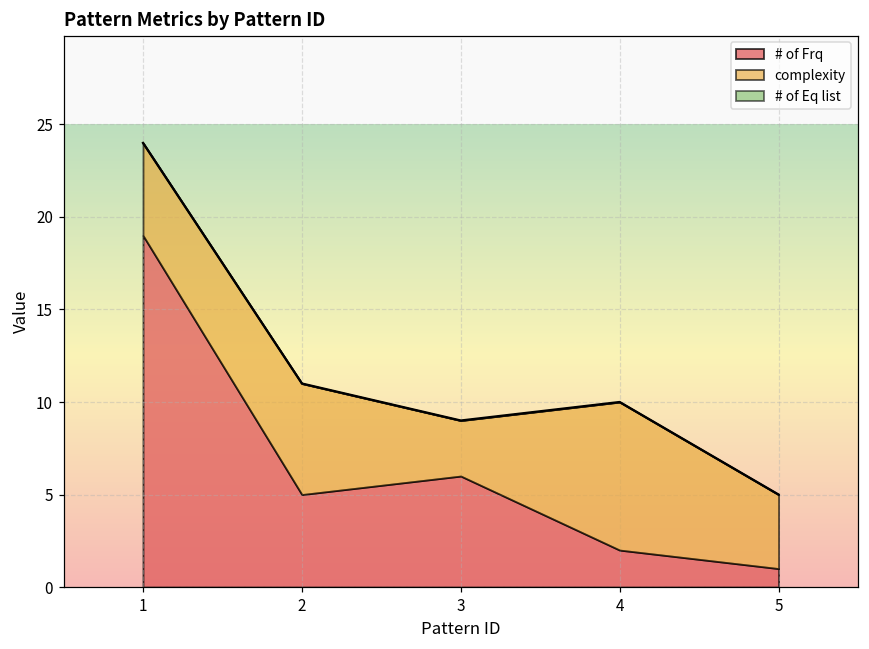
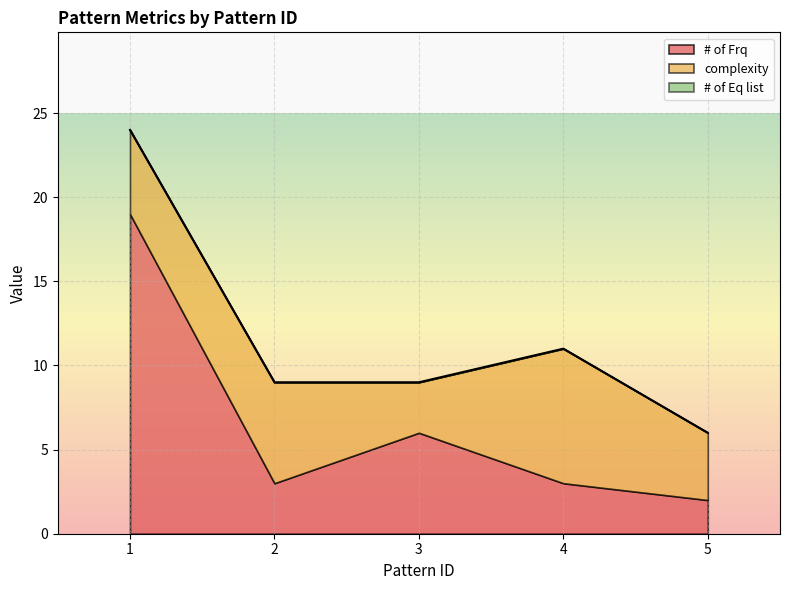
  {
    "# of Frq": {
      "1": 19,
-     "2": 5,
+     "2": 3,
      "3": 6,
-     "4": 2,
-     "5": 1
+     "4": 3,
+     "5": 2
    }
  }
